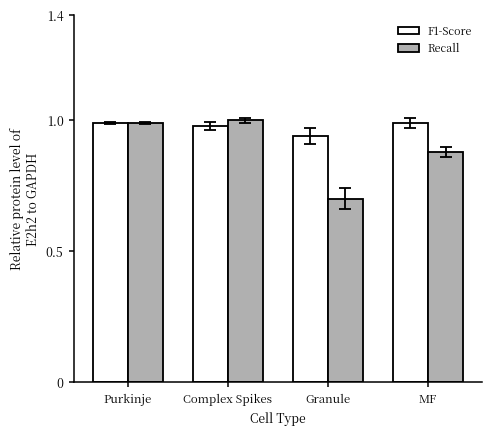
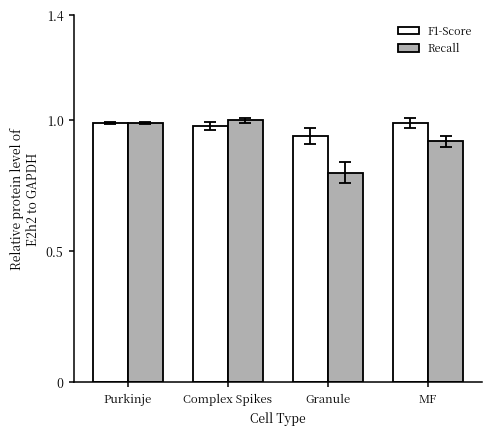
  {
    "F1-Score": {
      "Purkinje": 0.99,
      "Complex Spikes": 0.98,
      "Granule": 0.94,
      "MF": 0.99
    },
    "Recall": {
      "Purkinje": 0.99,
      "Complex Spikes": 1.00,
-     "Granule": 0.7,
-     "MF": 0.88
+     "Granule": 0.8,
+     "MF": 0.92
    }
  }
